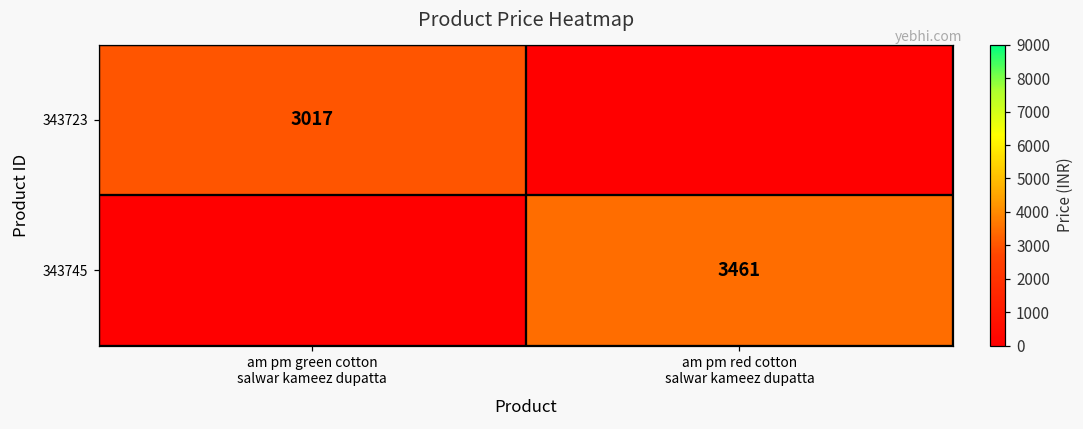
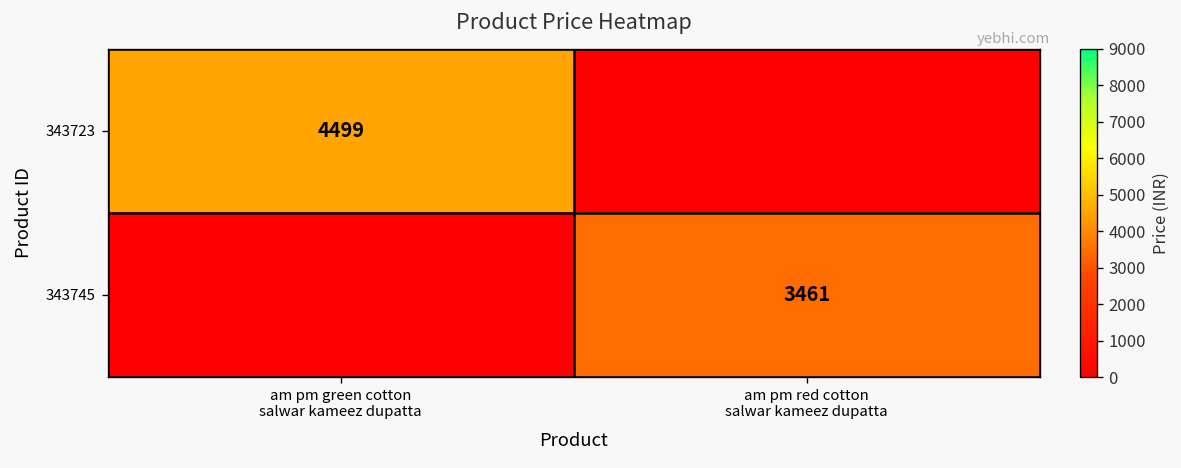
  {
    "343723": {
-     "am pm green cotton salwar kameez dupatta": 3017
+     "am pm green cotton salwar kameez dupatta": 4499
    },
    "343745": {
      "am pm red cotton salwar kameez dupatta": 3461
    }
  }
